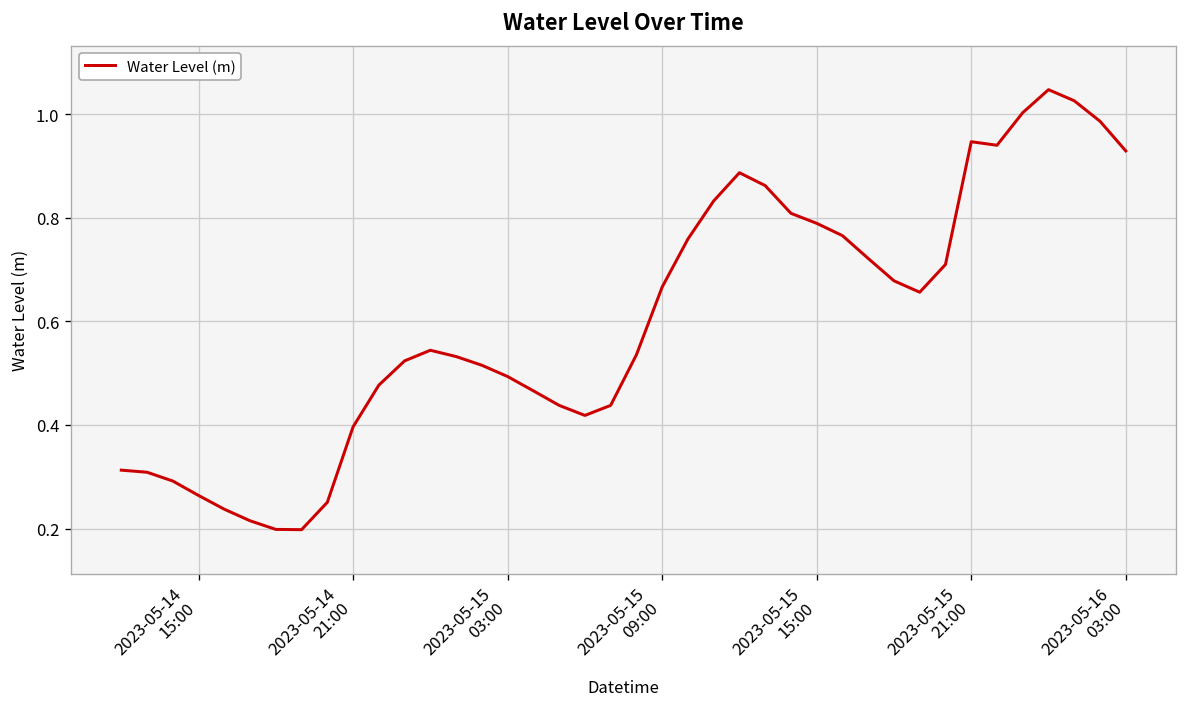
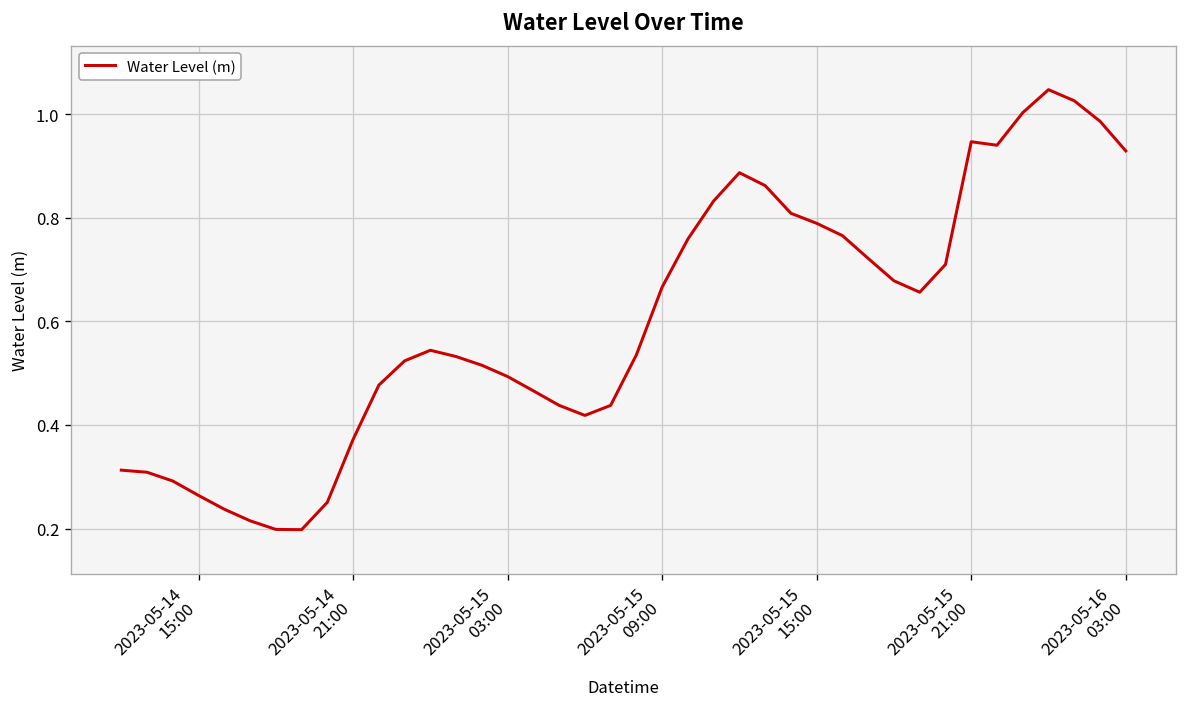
  {
    "2023-05-14 15:00": 0.26,
-   "2023-05-14 21:00": 0.40,
+   "2023-05-14 21:00": 0.37,
    "2023-05-15 03:00": 0.49,
    "2023-05-15 09:00": 0.67,
    "2023-05-15 15:00": 0.79,
    "2023-05-15 21:00": 0.95,
    "2023-05-16 03:00": 0.93
  }
